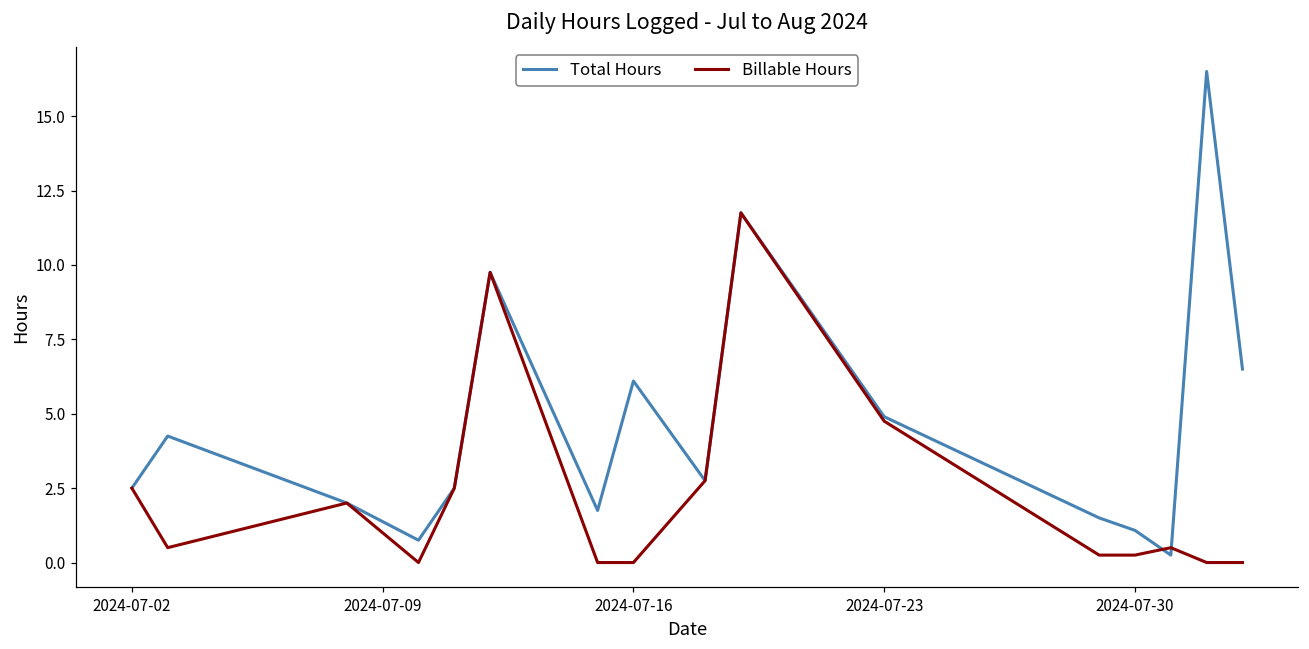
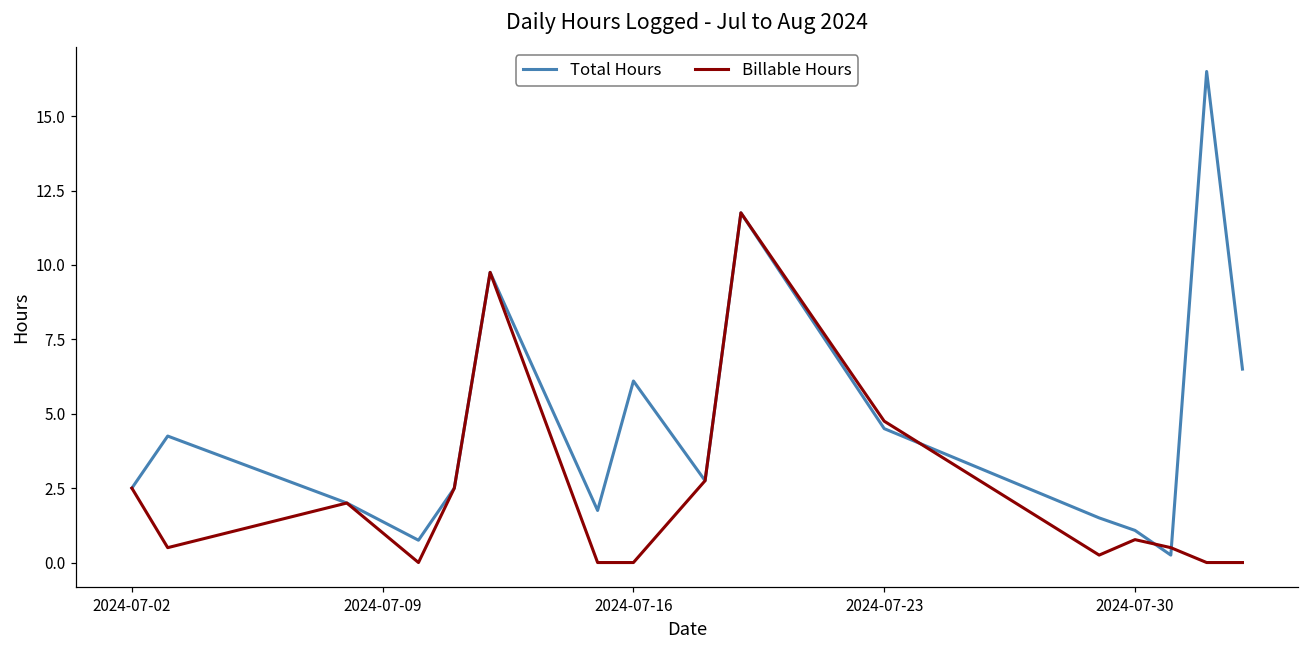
  {
    "Total Hours": {
      "2024-07-16": 6.1,
-     "2024-07-23": 4.9,
+     "2024-07-23": 4.5,
      "2024-07-30": 1.1
    },
    "Billable Hours": {
      "2024-07-16": 0.0,
      "2024-07-23": 4.8,
-     "2024-07-30": 0.3
+     "2024-07-30": 0.8
    }
  }
